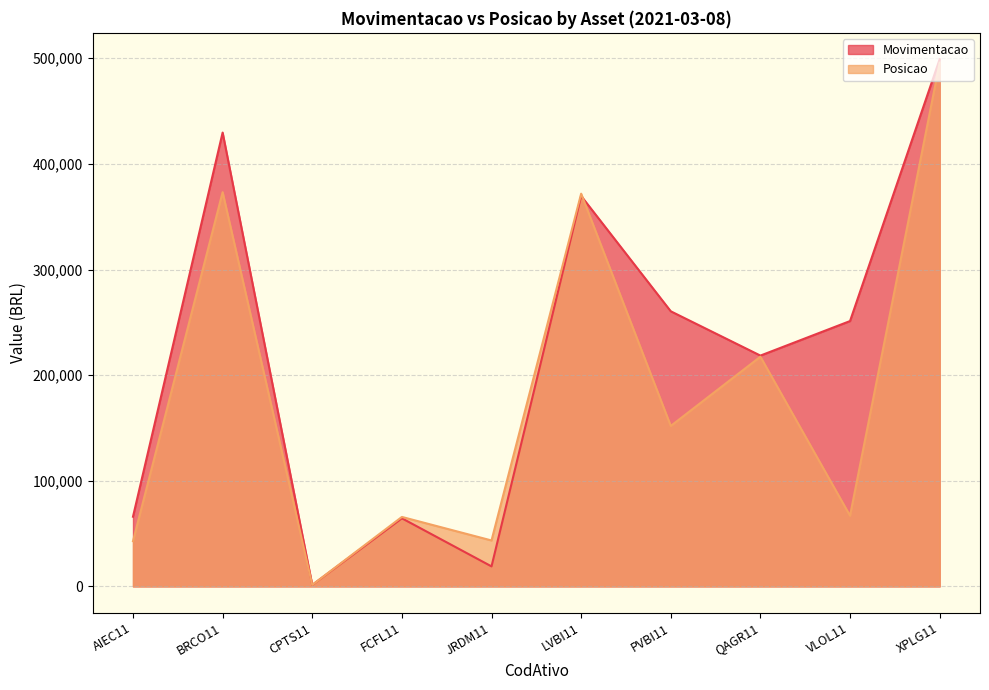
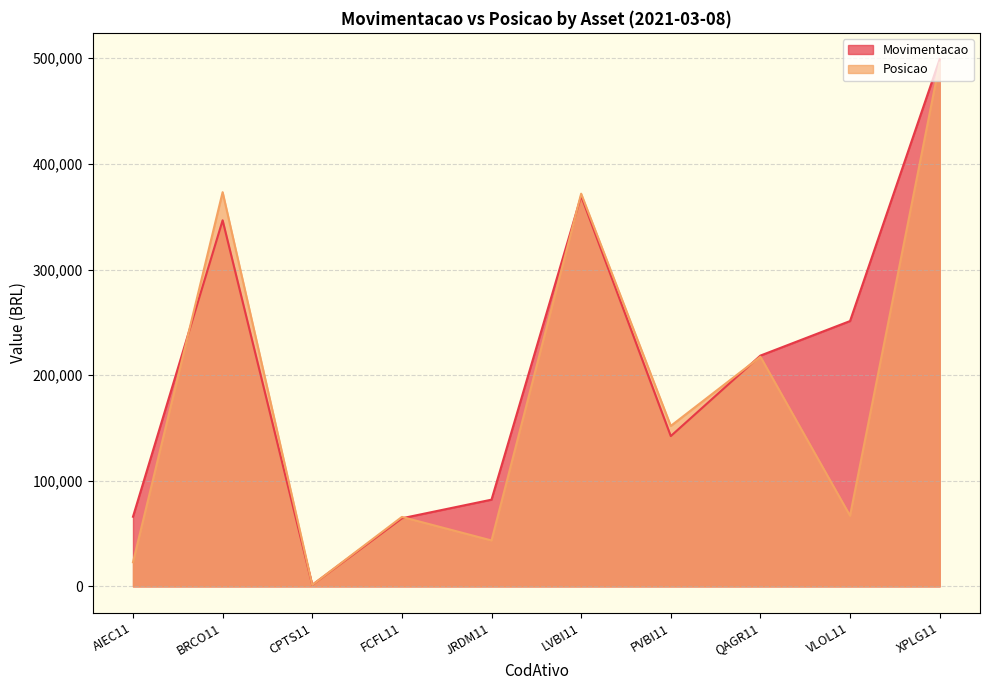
  {
    "Movimentacao": {
      "AIEC11": "66,000",
-     "BRCO11": "430,000",
-     "JRDM11": "19,000",
-     "PVBI11": "260,000",
+     "BRCO11": "347,000",
+     "JRDM11": "82,000",
+     "PVBI11": "142,000",
      "VLOL11": "251,000"
    },
    "Posicao": {
-     "AIEC11": "43,000",
+     "AIEC11": "23,000",
      "BRCO11": "373,000",
      "JRDM11": "44,000",
      "PVBI11": "152,000",
      "VLOL11": "67,000"
    }
  }
